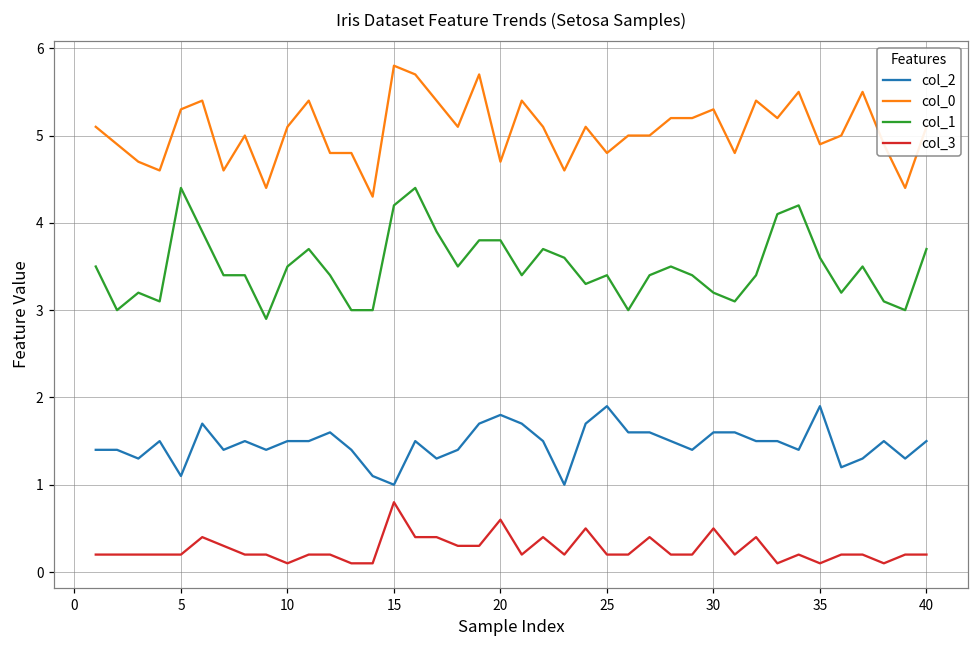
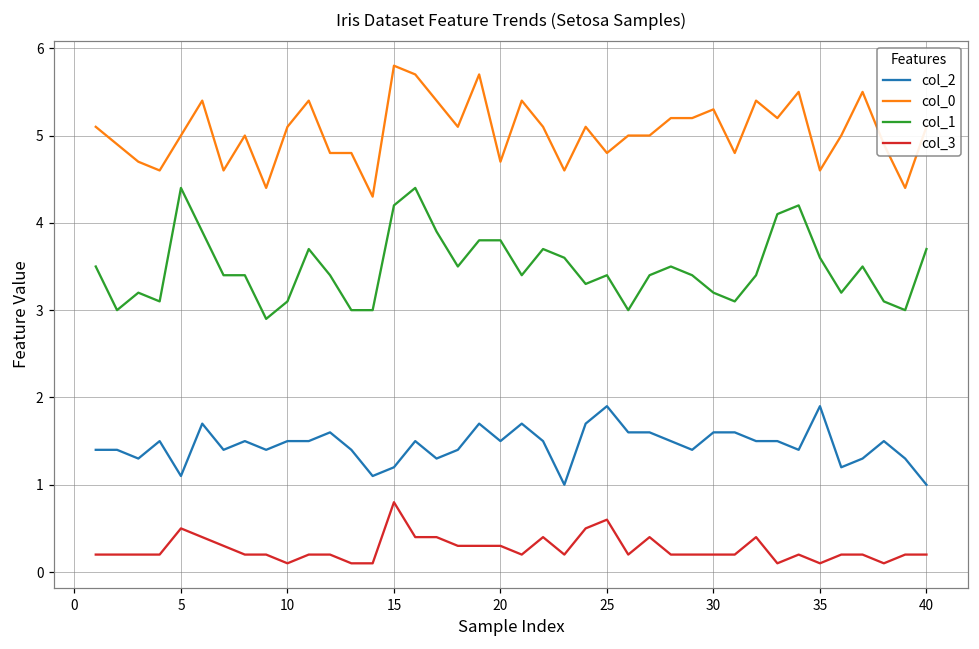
  {
    "col_2": {
      "5": 1.1,
      "10": 1.5,
-     "15": 1.0,
-     "20": 1.8,
+     "15": 1.2,
+     "20": 1.5,
      "25": 1.9,
      "30": 1.6,
      "35": 1.9,
-     "40": 1.5
+     "40": 1.0
    },
    "col_0": {
-     "5": 5.3,
+     "5": 5.0,
      "10": 5.1,
      "15": 5.8,
      "20": 4.7,
      "25": 4.8,
      "30": 5.3,
-     "35": 4.9
+     "35": 4.6
    },
    "col_1": {
      "5": 4.4,
-     "10": 3.5,
+     "10": 3.1,
      "15": 4.2,
      "20": 3.8,
      "25": 3.4,
      "30": 3.2,
      "35": 3.6,
      "40": 3.7
    },
    "col_3": {
-     "5": 0.2,
+     "5": 0.5,
      "10": 0.1,
      "15": 0.8,
-     "20": 0.6,
-     "25": 0.2,
-     "30": 0.5,
+     "20": 0.3,
+     "25": 0.6,
+     "30": 0.2,
      "35": 0.1,
      "40": 0.2
    }
  }
